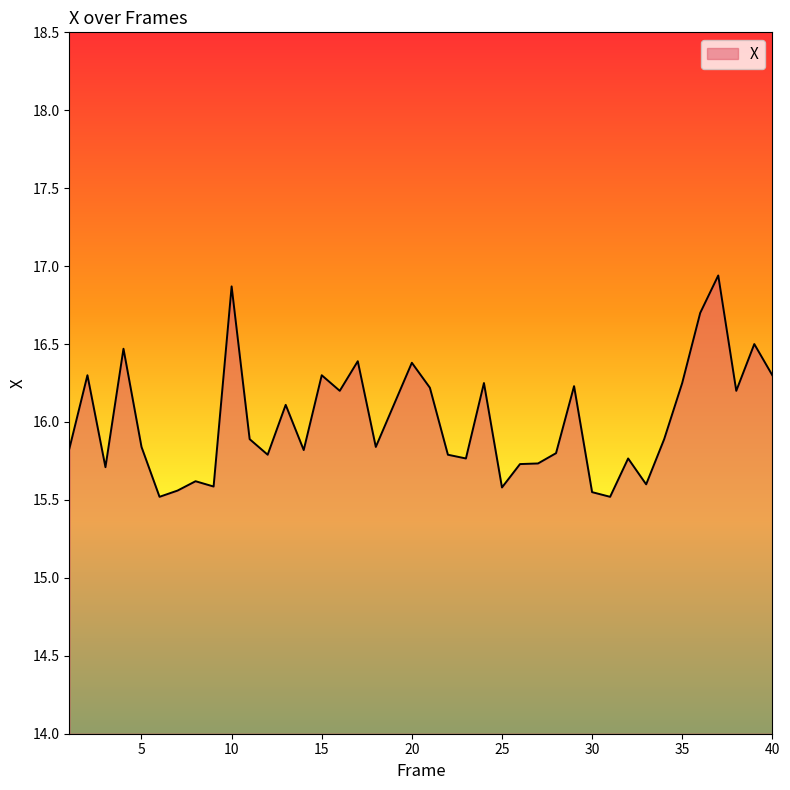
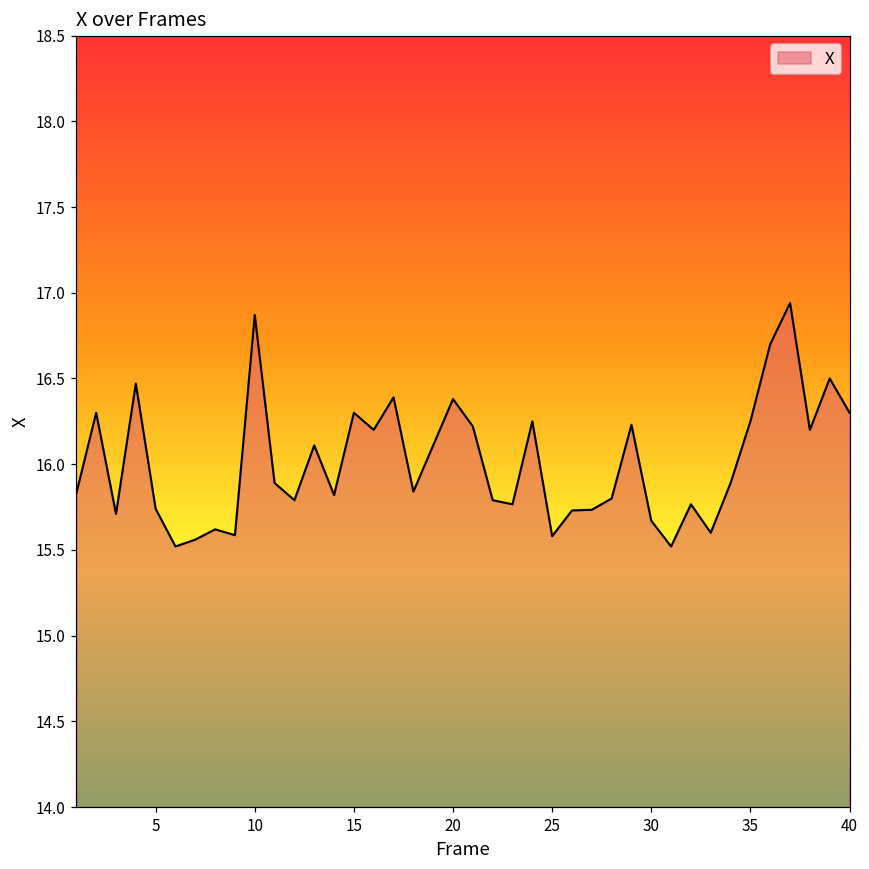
  {
-   "5": 15.84,
+   "5": 15.74,
    "10": 16.87,
    "15": 16.30,
    "20": 16.38,
    "25": 15.58,
-   "30": 15.55,
+   "30": 15.67,
    "35": 16.25,
    "40": 16.30
  }
